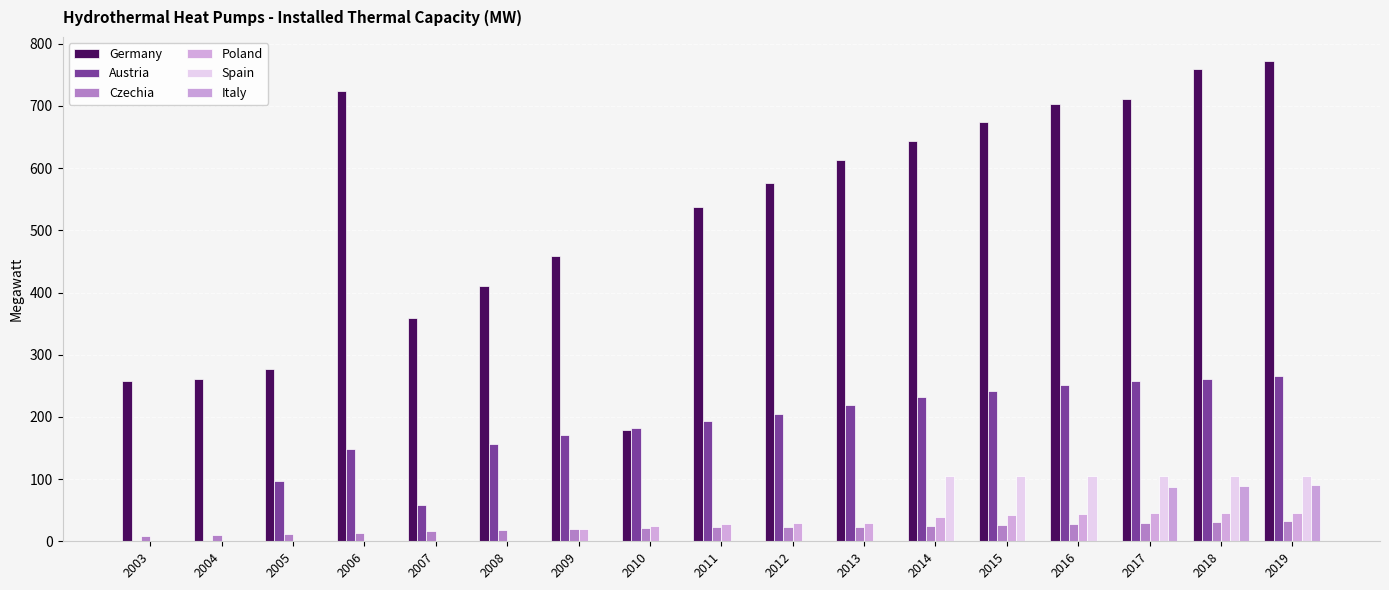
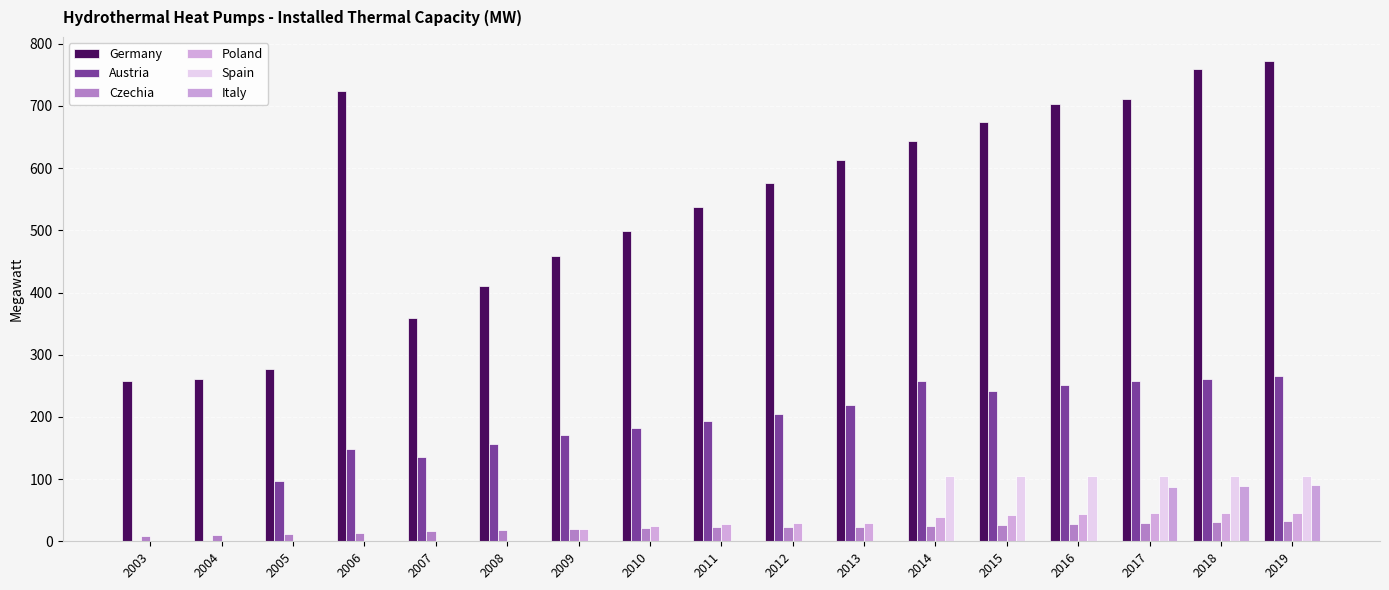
  {
    "Germany": {
      "2003": 260,
      "2004": 260,
      "2005": 280,
      "2006": 720,
      "2007": 360,
      "2008": 410,
      "2009": 460,
-     "2010": 180,
+     "2010": 500,
      "2011": 540,
      "2012": 580,
      "2013": 610,
      "2014": 640,
      "2015": 670,
      "2016": 700,
      "2017": 710,
      "2018": 760,
      "2019": 770
    },
    "Austria": {
      "2003": 0,
      "2004": 0,
      "2005": 100,
      "2006": 150,
-     "2007": 60,
+     "2007": 130,
      "2008": 160,
      "2009": 170,
      "2010": 180,
      "2011": 190,
      "2012": 210,
      "2013": 220,
-     "2014": 230,
+     "2014": 260,
      "2015": 240,
      "2016": 250,
      "2017": 260,
      "2018": 260,
      "2019": 270
    }
  }
